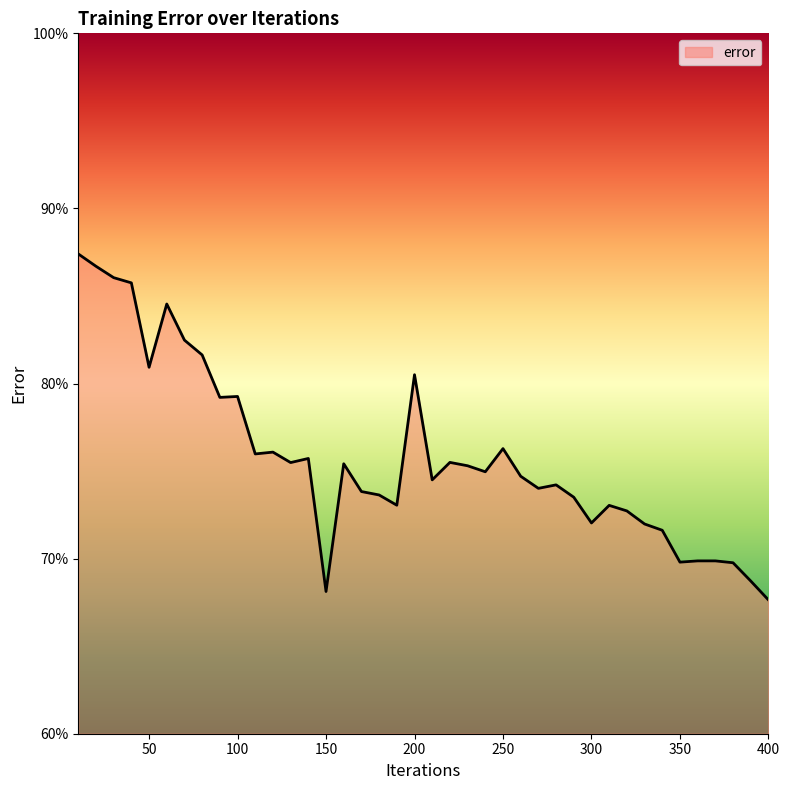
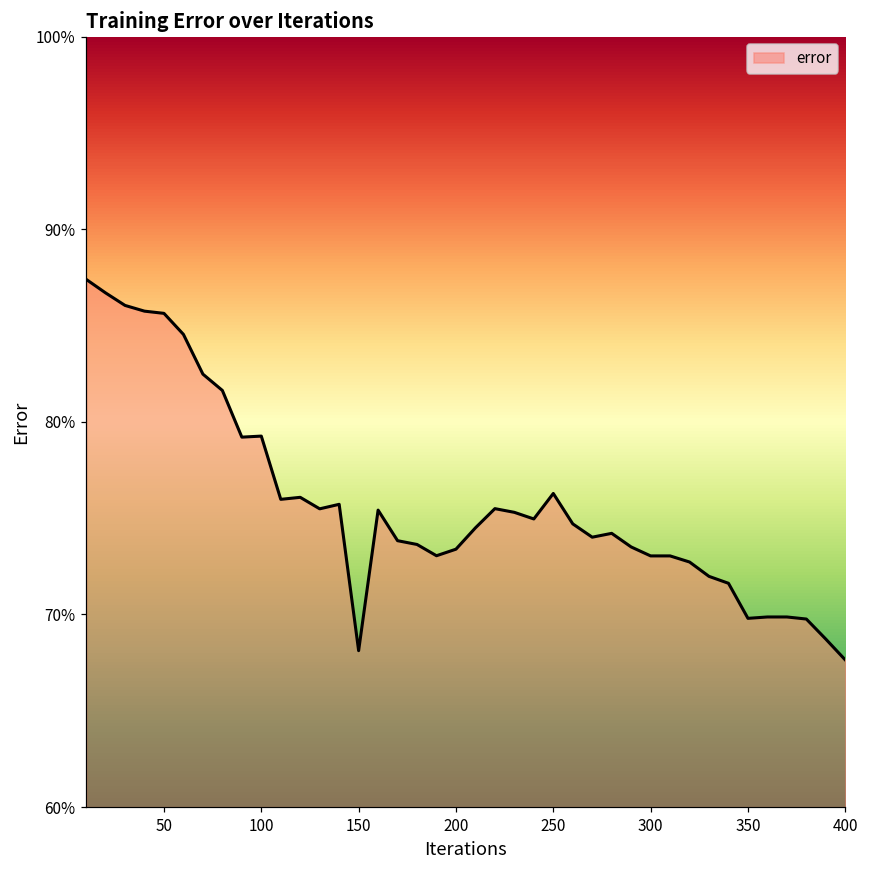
  {
-   "50": "80.9%",
+   "50": "85.6%",
    "100": "79.3%",
    "150": "68.1%",
-   "200": "80.5%",
+   "200": "73.4%",
    "250": "76.3%",
-   "300": "72.0%",
+   "300": "73.0%",
    "350": "69.8%",
    "400": "67.6%"
  }
